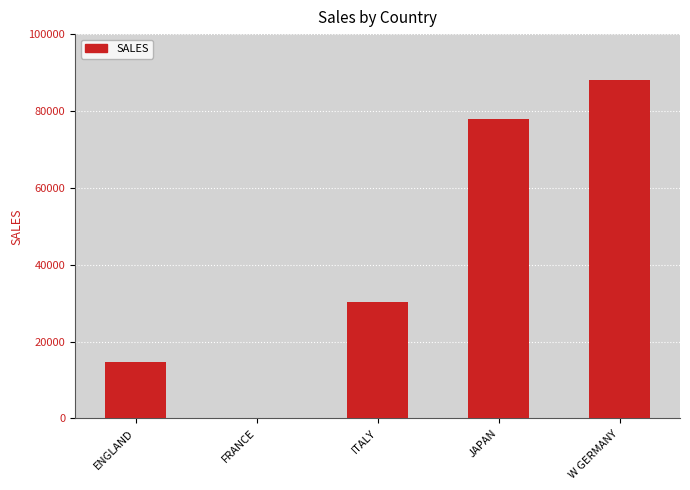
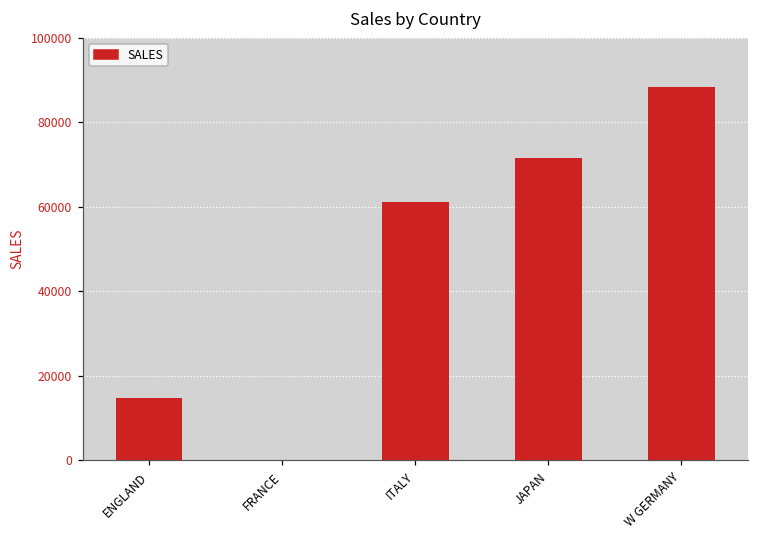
  {
    "ENGLAND": 15000,
    "FRANCE": 0,
-   "ITALY": 30000,
-   "JAPAN": 78000,
+   "ITALY": 61000,
+   "JAPAN": 71000,
    "W GERMANY": 88000
  }
